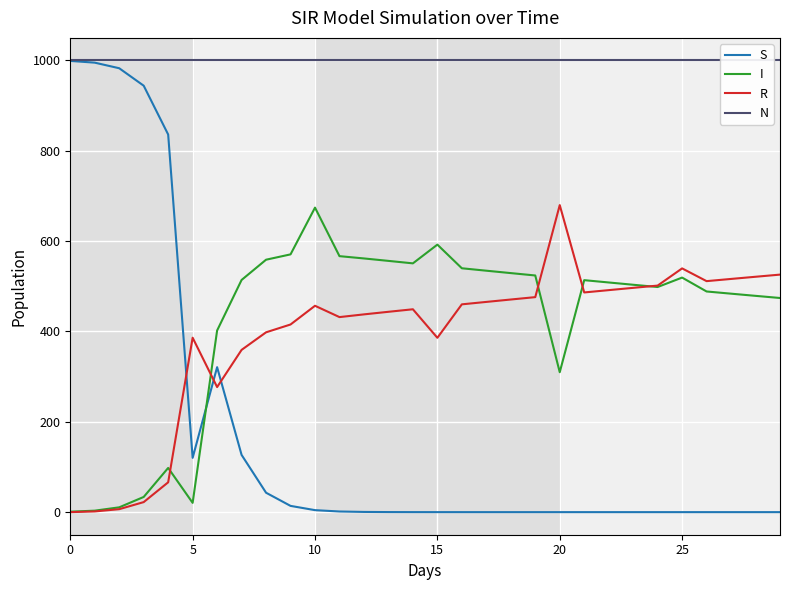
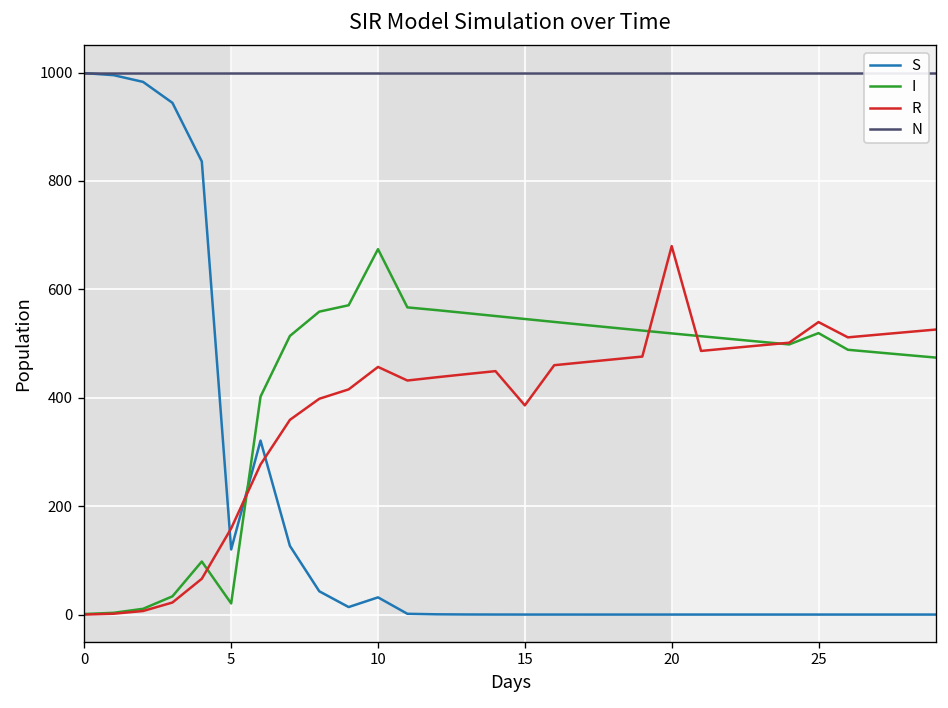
  {
    "S": {
      "5": 120,
-     "10": 0,
+     "10": 30,
      "15": 0,
      "20": 0,
      "25": 0
    },
    "I": {
      "5": 20,
      "10": 670,
-     "15": 590,
-     "20": 310,
+     "15": 550,
+     "20": 520,
      "25": 520
    },
    "R": {
-     "5": 390,
+     "5": 160,
      "10": 460,
      "15": 390,
      "20": 680,
      "25": 540
    },
    "N": {
      "5": 1000,
      "10": 1000,
      "15": 1000,
      "20": 1000,
      "25": 1000
    }
  }
